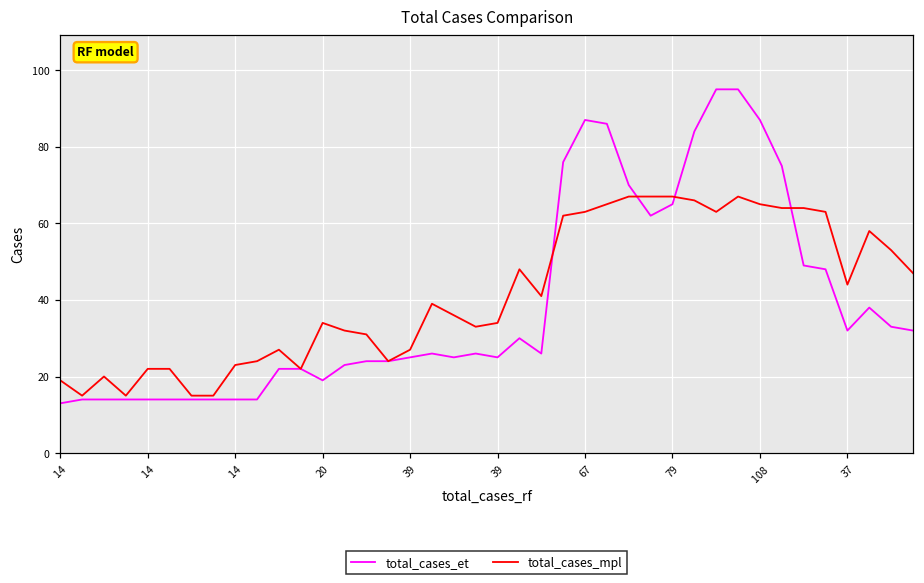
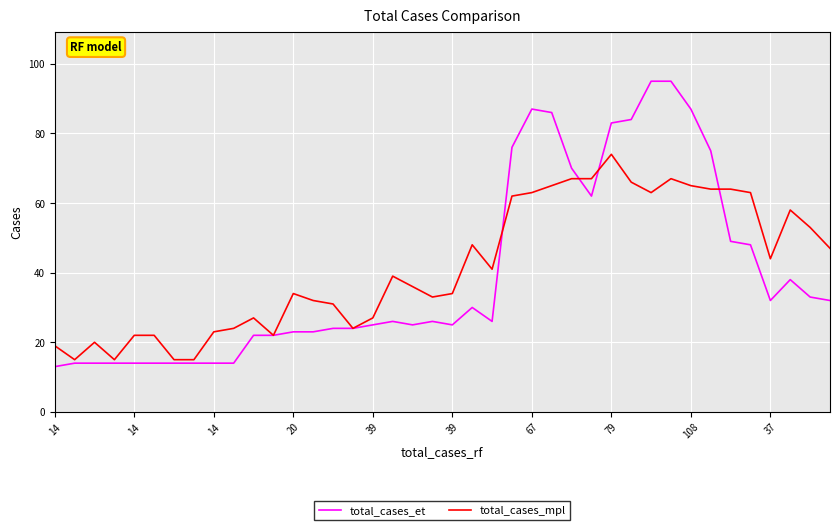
  {
    "total_cases_et": {
-     "20": 19,
+     "20": 23,
      "67": 87,
-     "79": 65,
+     "79": 83,
      "108": 87
    },
    "total_cases_mpl": {
      "20": 34,
      "67": 63,
-     "79": 67,
+     "79": 74,
      "108": 65
    }
  }
